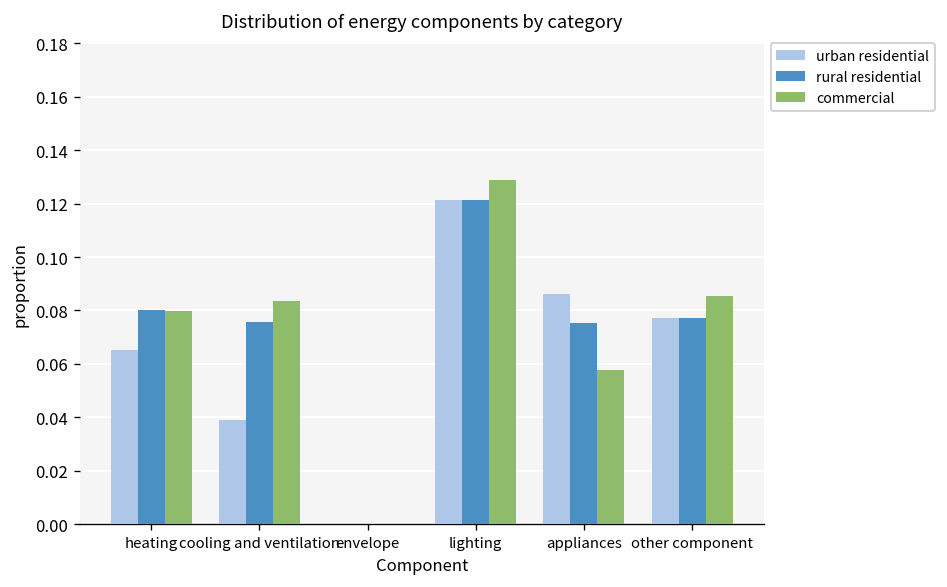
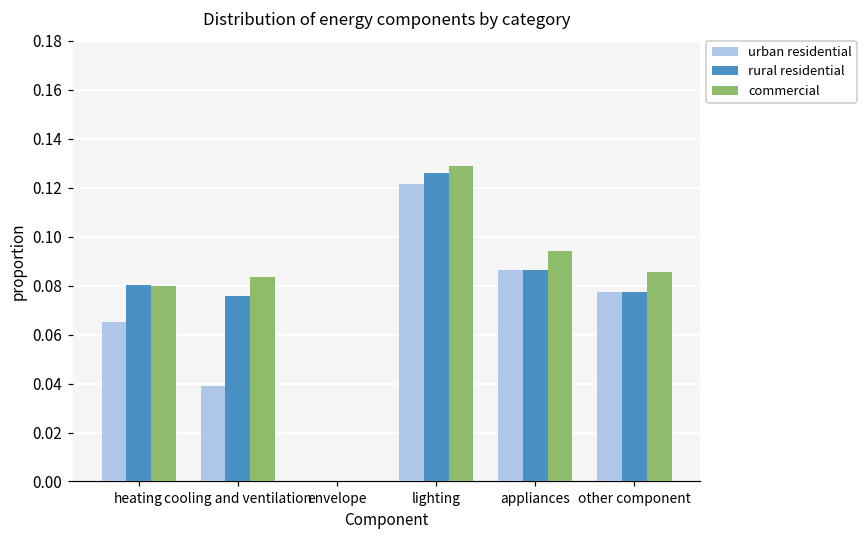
  {
    "urban residential": {
      "heating": 0.065,
      "cooling and ventilation": 0.039,
      "envelope": 0.000,
      "lighting": 0.121,
      "appliances": 0.086,
      "other component": 0.077
    },
    "rural residential": {
      "heating": 0.080,
      "cooling and ventilation": 0.076,
      "envelope": 0.000,
-     "lighting": 0.121,
-     "appliances": 0.075,
+     "lighting": 0.126,
+     "appliances": 0.086,
      "other component": 0.077
    },
    "commercial": {
      "heating": 0.080,
      "cooling and ventilation": 0.084,
      "envelope": 0.000,
      "lighting": 0.129,
-     "appliances": 0.058,
+     "appliances": 0.094,
      "other component": 0.085
    }
  }
